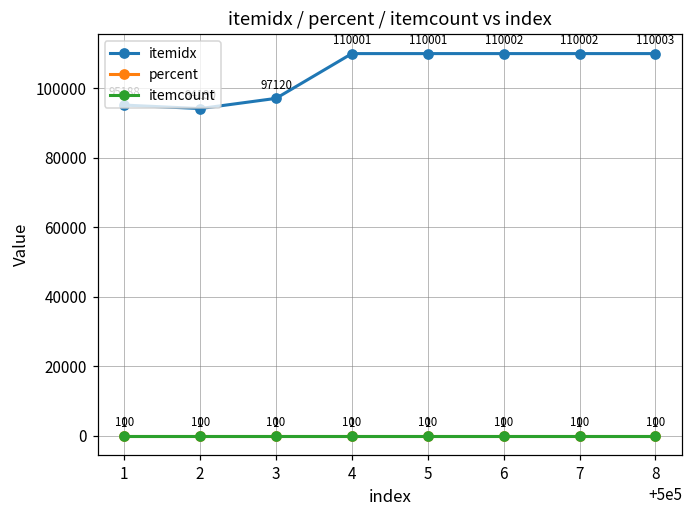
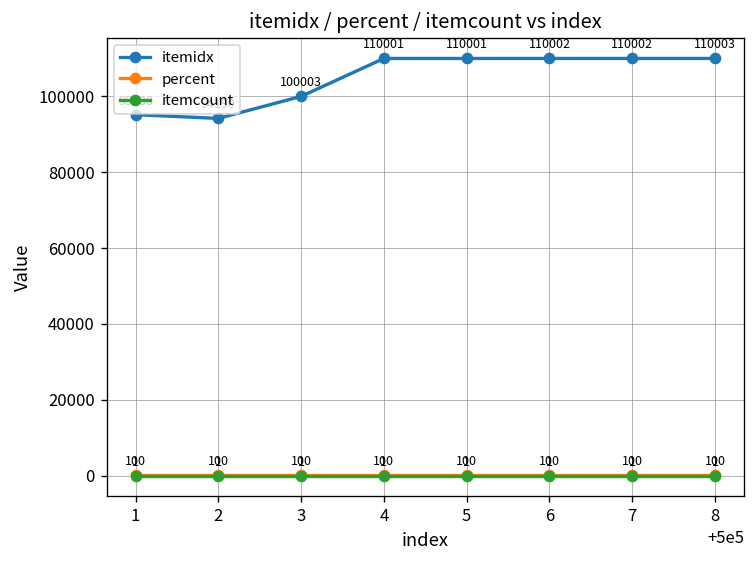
  {
    "itemidx": {
-     "3": 97120,
+     "3": 100003,
      "4": 110001,
      "5": 110001,
      "6": 110002,
      "7": 110002,
      "8": 110003
    }
  }
